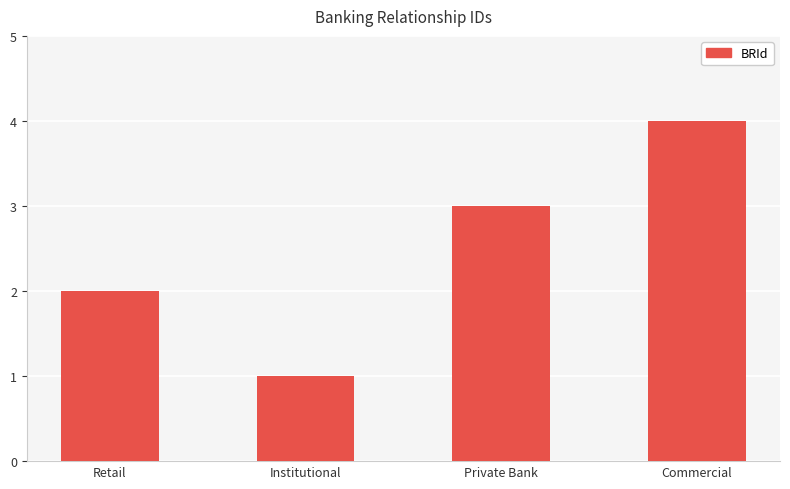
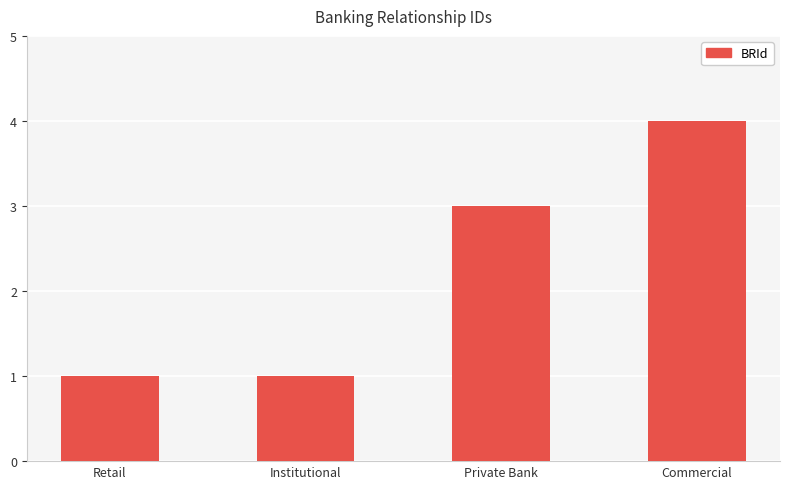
  {
-   "Retail": 2,
+   "Retail": 1,
    "Institutional": 1,
    "Private Bank": 3,
    "Commercial": 4
  }
